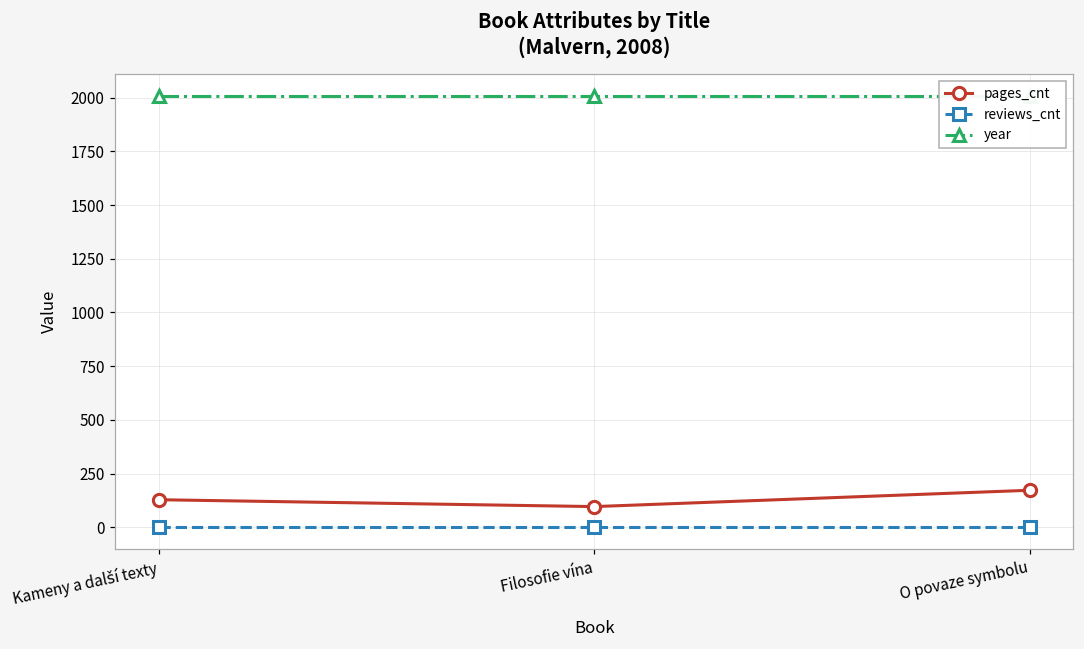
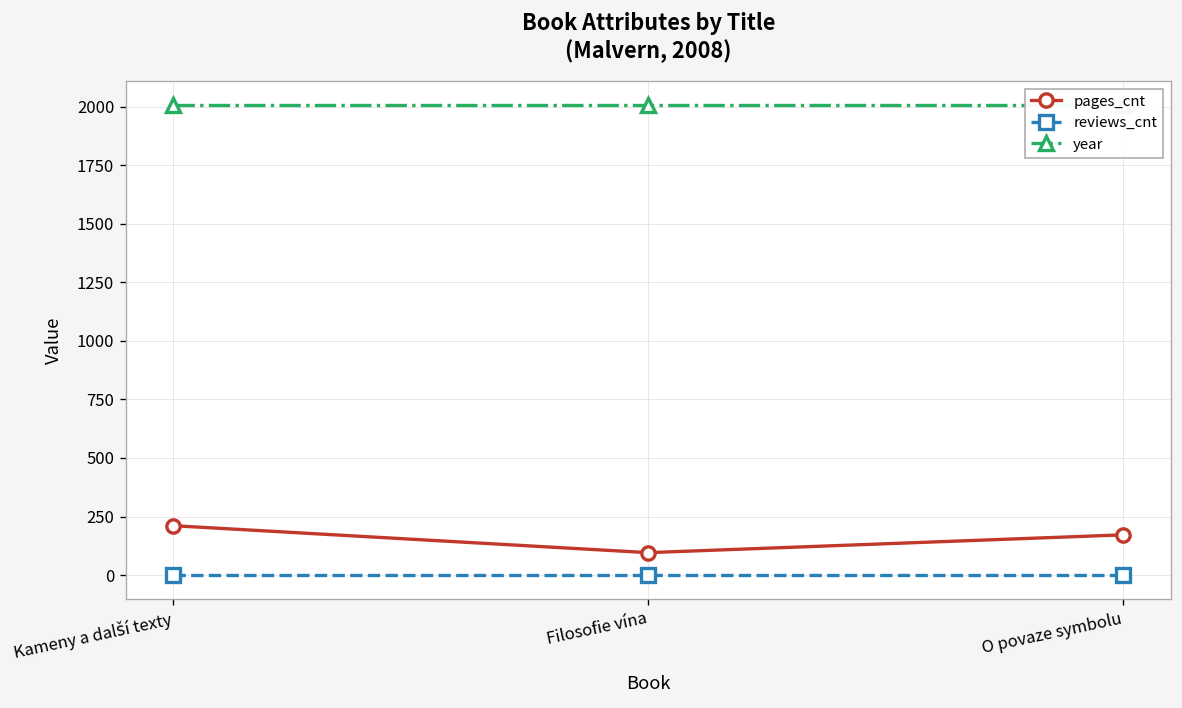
  {
    "pages_cnt": {
-     "Kameny a další texty": 130,
+     "Kameny a další texty": 210,
      "Filosofie vína": 100,
      "O povaze symbolu": 170
    },
    "reviews_cnt": {
      "Kameny a další texty": 0,
      "Filosofie vína": 0,
      "O povaze symbolu": 0
    },
    "year": {
      "Kameny a další texty": 2010,
      "Filosofie vína": 2010
    }
  }
